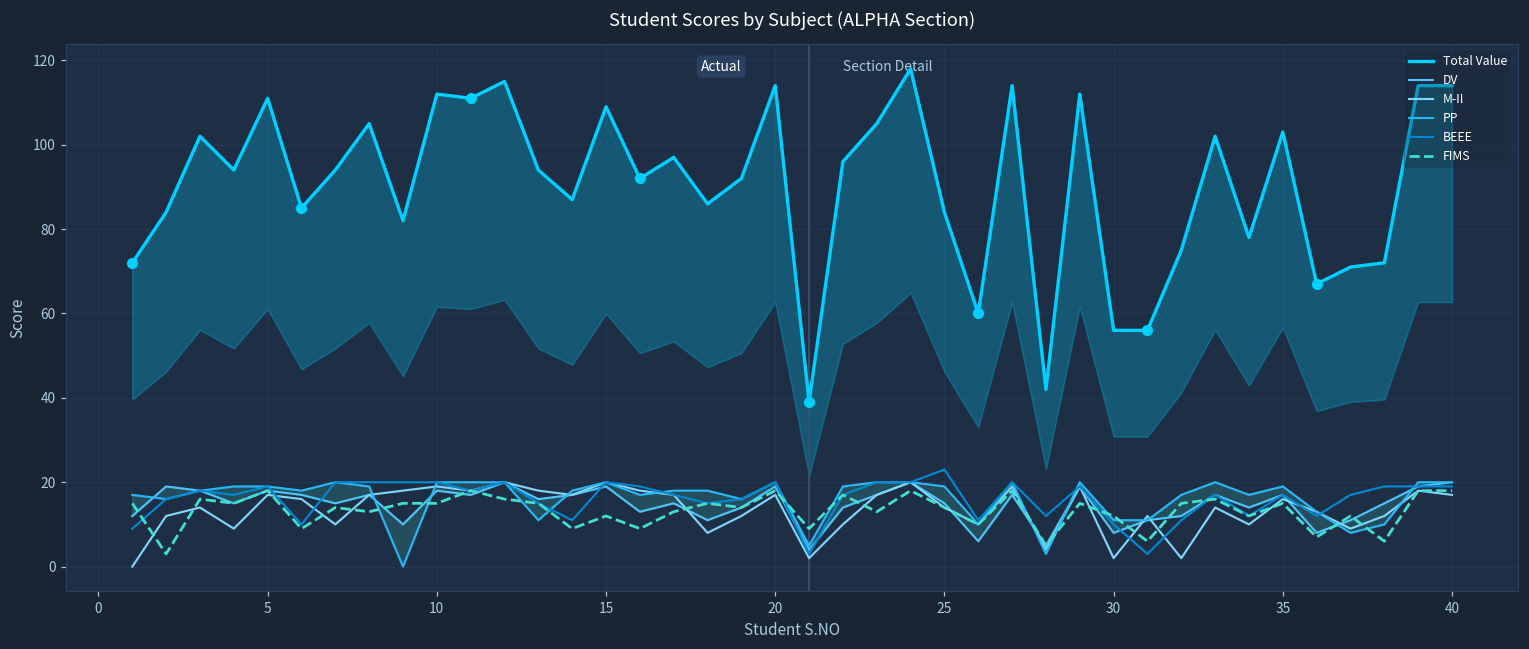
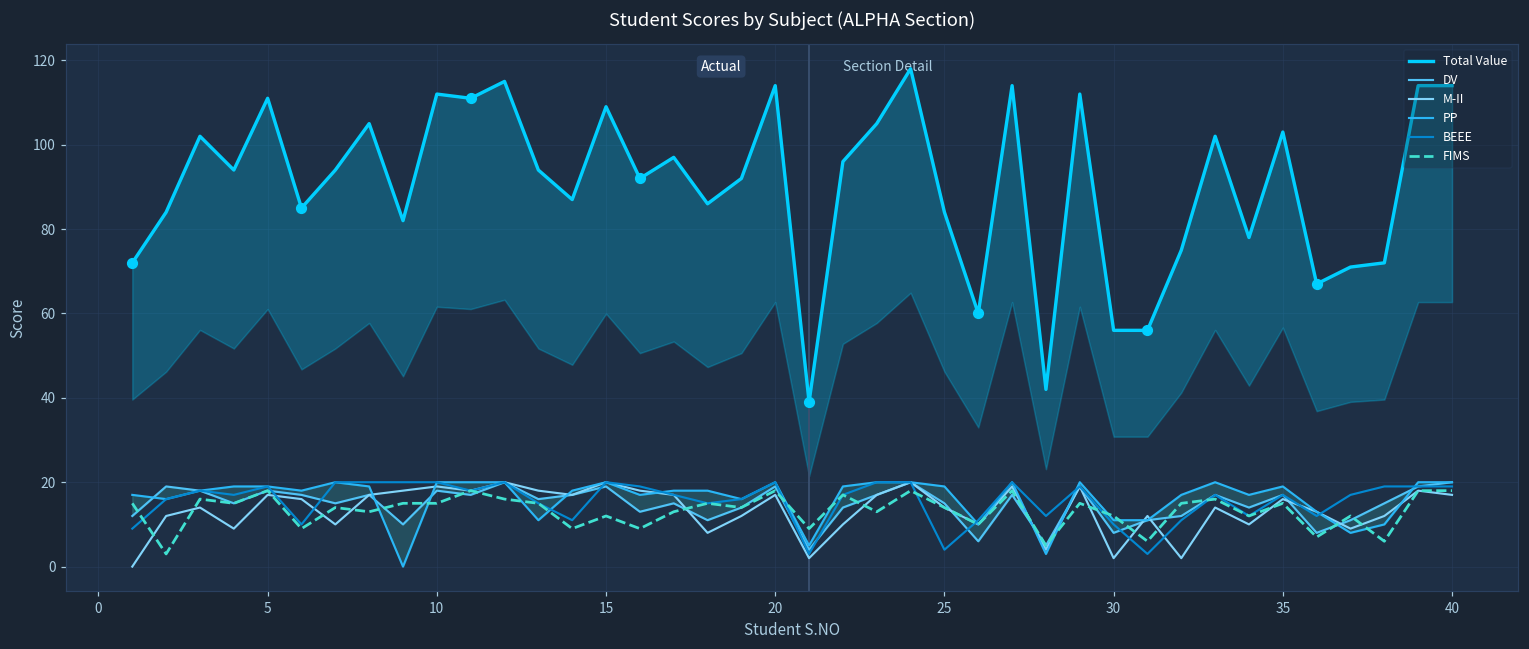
  {
    "BEEE": {
-     "25": 23,
+     "25": 4,
      "30": 10,
      "40": 19
    }
  }
